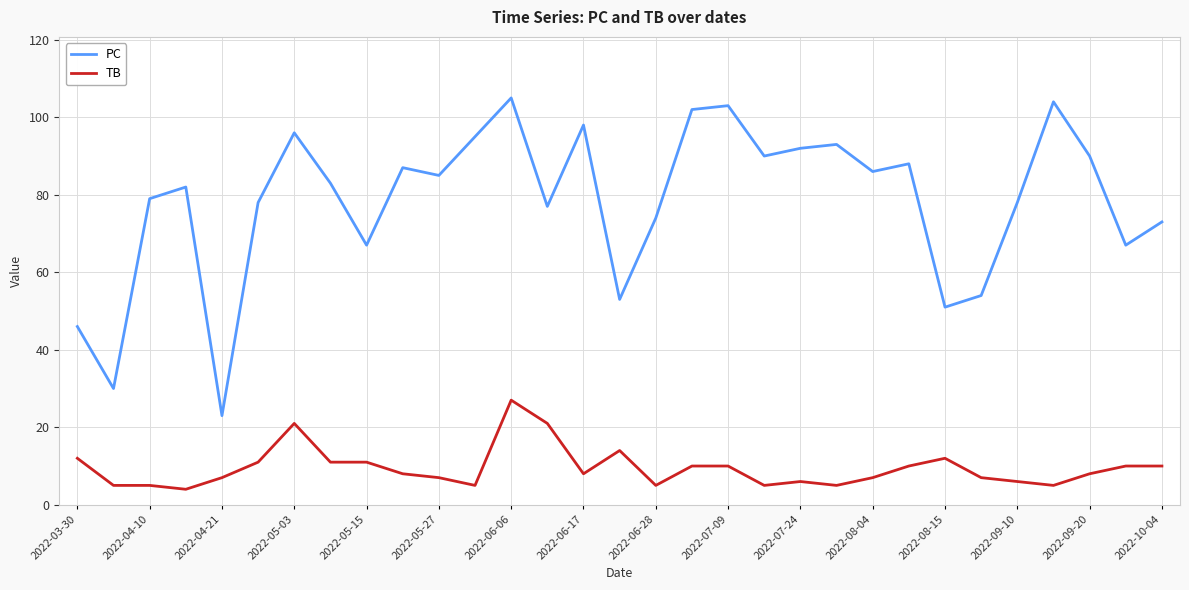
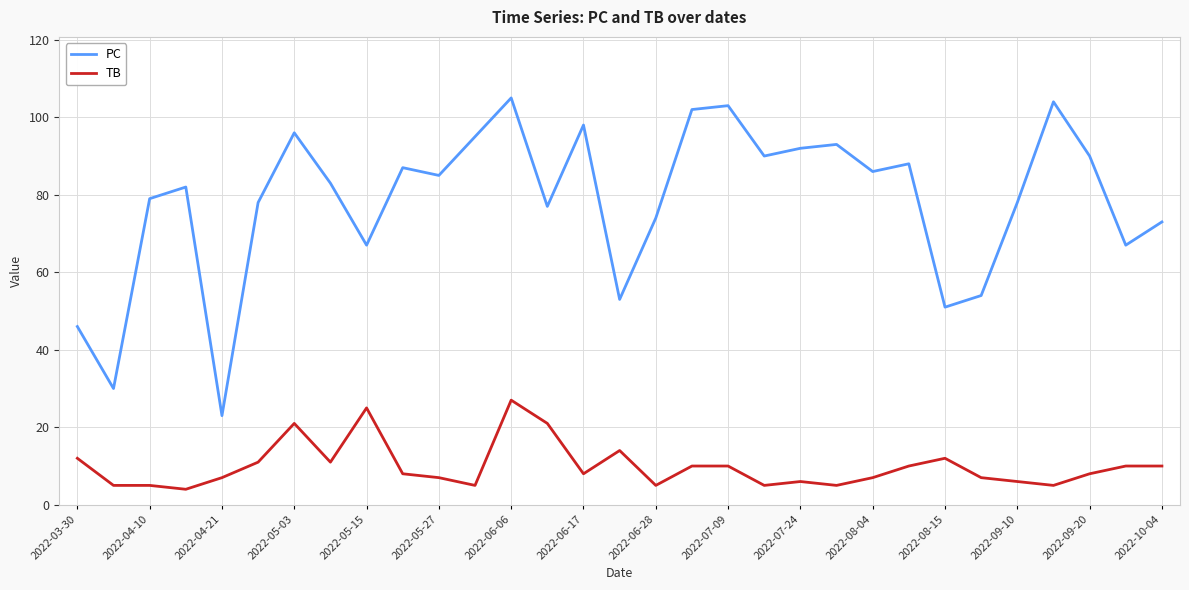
  {
    "PC": {
      "2022-03-30": 46,
      "2022-04-10": 79,
      "2022-04-21": 23,
      "2022-05-03": 96,
      "2022-05-15": 67,
      "2022-05-27": 85,
      "2022-06-06": 105,
      "2022-06-17": 98,
      "2022-06-28": 74,
      "2022-07-09": 103,
      "2022-07-24": 92,
      "2022-08-04": 86,
      "2022-08-15": 51,
      "2022-09-10": 78,
      "2022-09-20": 90,
      "2022-10-04": 73
    },
    "TB": {
      "2022-03-30": 12,
      "2022-04-10": 5,
      "2022-04-21": 7,
      "2022-05-03": 21,
-     "2022-05-15": 11,
+     "2022-05-15": 25,
      "2022-05-27": 7,
      "2022-06-06": 27,
      "2022-06-17": 8,
      "2022-06-28": 5,
      "2022-07-09": 10,
      "2022-07-24": 6,
      "2022-08-04": 7,
      "2022-08-15": 12,
      "2022-09-10": 6,
      "2022-09-20": 8,
      "2022-10-04": 10
    }
  }
